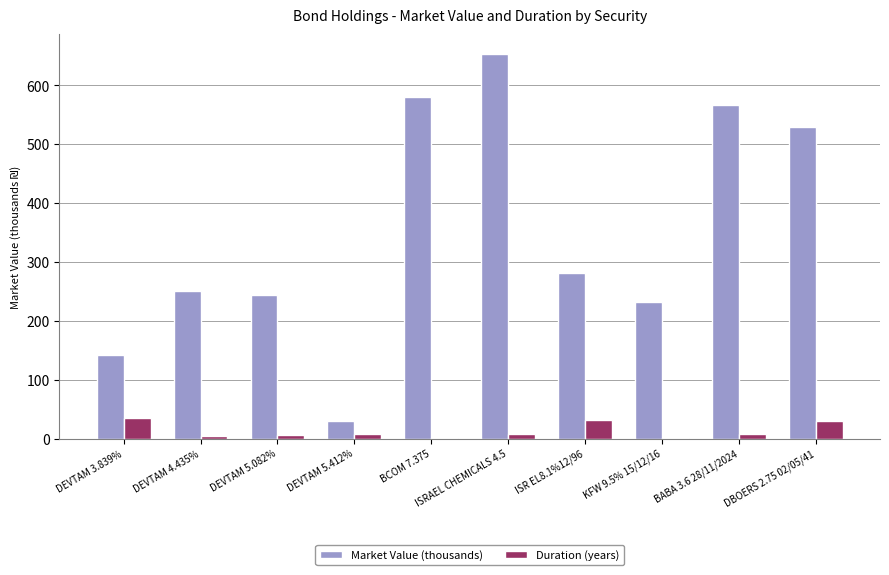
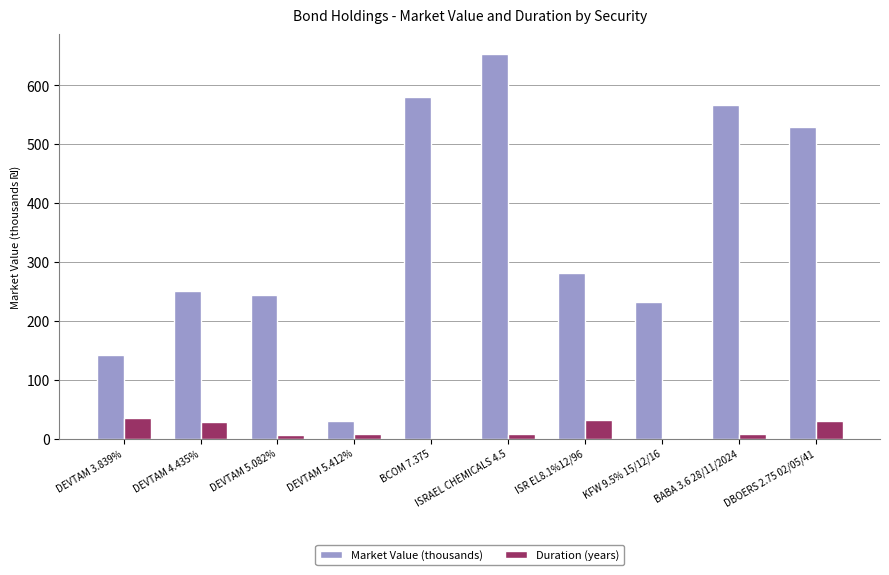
  {
    "Market Value (thousands)": {
      "DEVTAM 3.839%": 140,
      "DEVTAM 4.435%": 250,
      "DEVTAM 5.082%": 240,
      "DEVTAM 5.412%": 30,
      "BCOM 7.375": 580,
      "ISRAEL CHEMICALS 4.5": 650,
      "ISR EL8.1%12/96": 280,
      "KFW 9.5% 15/12/16": 230,
      "BABA 3.6 28/11/2024": 570,
      "DBOERS 2.75 02/05/41": 530
    },
    "Duration (years)": {
      "DEVTAM 3.839%": 30,
-     "DEVTAM 4.435%": 0,
+     "DEVTAM 4.435%": 30,
      "DEVTAM 5.082%": 10,
      "DEVTAM 5.412%": 10,
      "ISRAEL CHEMICALS 4.5": 10,
      "ISR EL8.1%12/96": 30,
      "BABA 3.6 28/11/2024": 10,
      "DBOERS 2.75 02/05/41": 30
    }
  }
